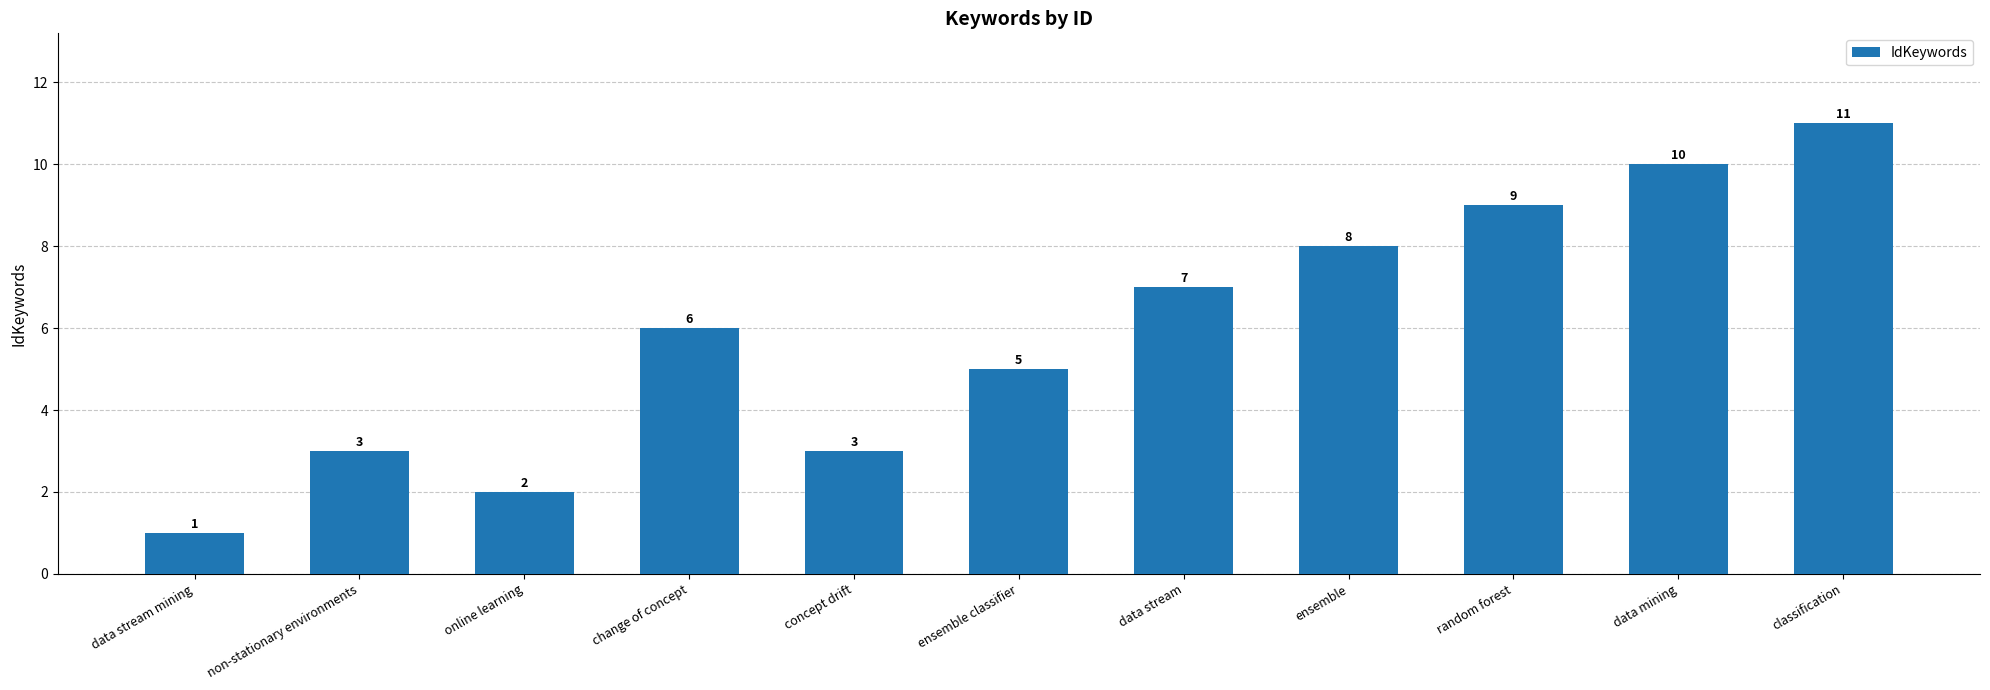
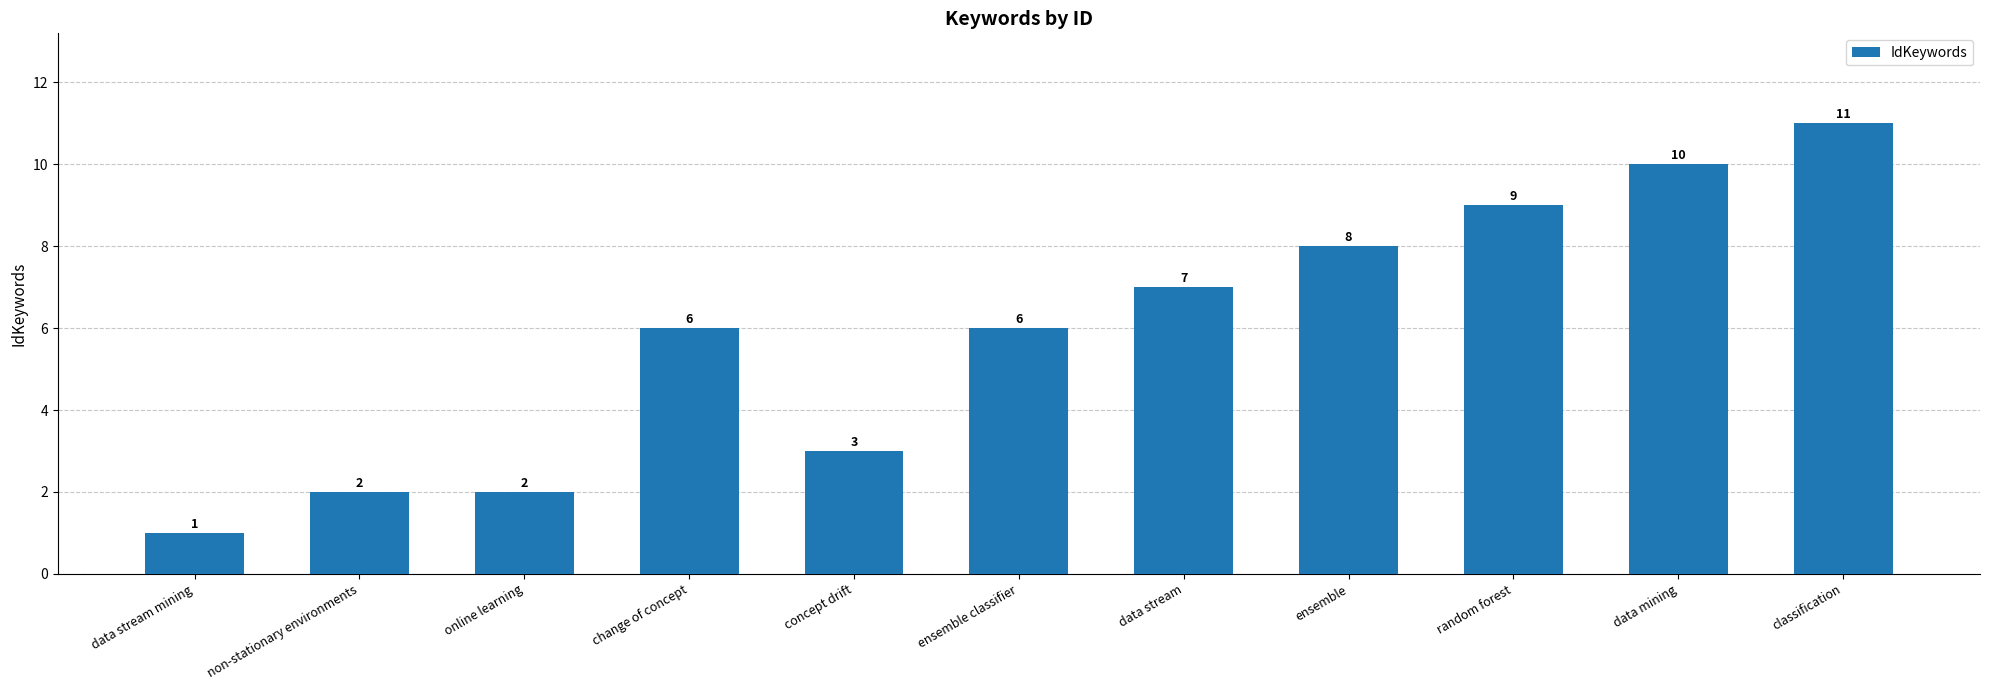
  {
    "data stream mining": 1,
-   "non-stationary environments": 3,
+   "non-stationary environments": 2,
    "online learning": 2,
    "change of concept": 6,
    "concept drift": 3,
-   "ensemble classifier": 5,
+   "ensemble classifier": 6,
    "data stream": 7,
    "ensemble": 8,
    "random forest": 9,
    "data mining": 10,
    "classification": 11
  }
